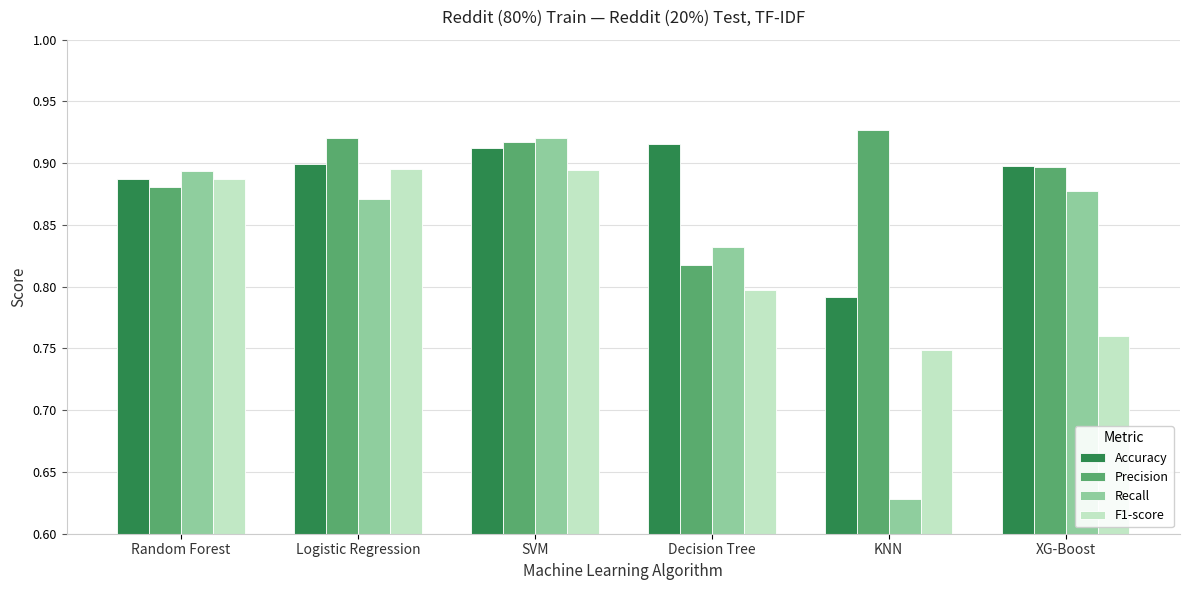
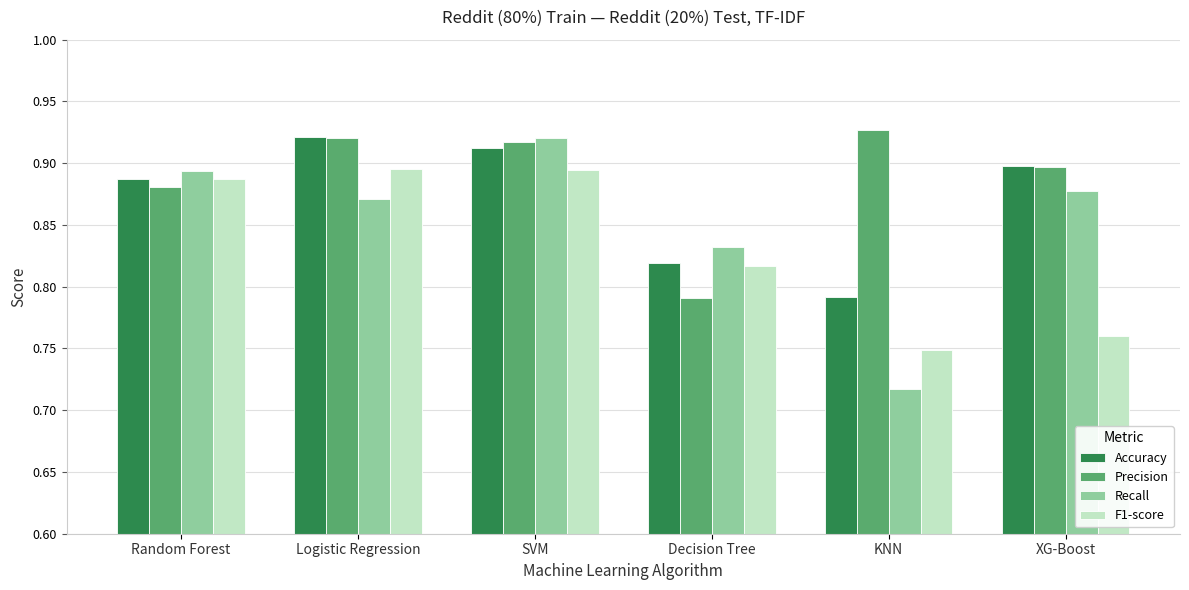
  {
    "Accuracy": {
      "Random Forest": 0.888,
-     "Logistic Regression": 0.899,
+     "Logistic Regression": 0.921,
      "SVM": 0.912,
-     "Decision Tree": 0.915,
+     "Decision Tree": 0.819,
      "KNN": 0.792,
      "XG-Boost": 0.897
    },
    "Precision": {
      "Random Forest": 0.881,
      "Logistic Regression": 0.920,
      "SVM": 0.917,
-     "Decision Tree": 0.817,
+     "Decision Tree": 0.791,
      "KNN": 0.927,
      "XG-Boost": 0.897
    },
    "Recall": {
      "Random Forest": 0.894,
      "Logistic Regression": 0.871,
      "SVM": 0.921,
      "Decision Tree": 0.832,
-     "KNN": 0.628,
+     "KNN": 0.717,
      "XG-Boost": 0.878
    },
    "F1-score": {
      "Random Forest": 0.887,
      "Logistic Regression": 0.895,
      "SVM": 0.895,
-     "Decision Tree": 0.797,
+     "Decision Tree": 0.817,
      "KNN": 0.749,
      "XG-Boost": 0.760
    }
  }
